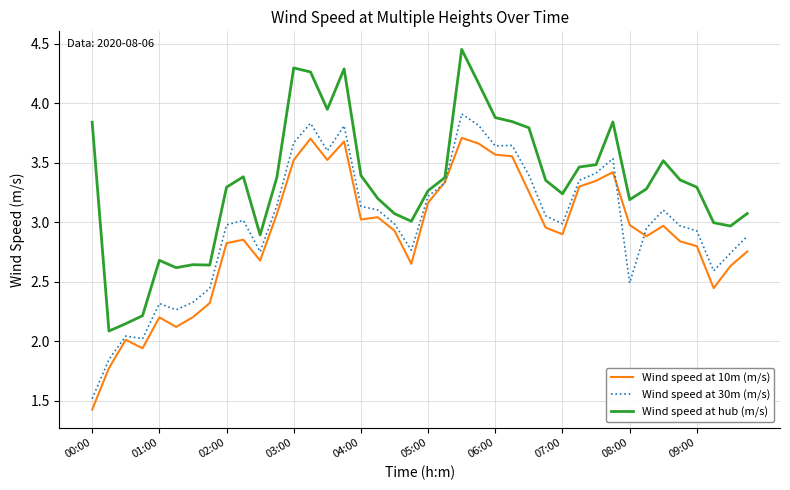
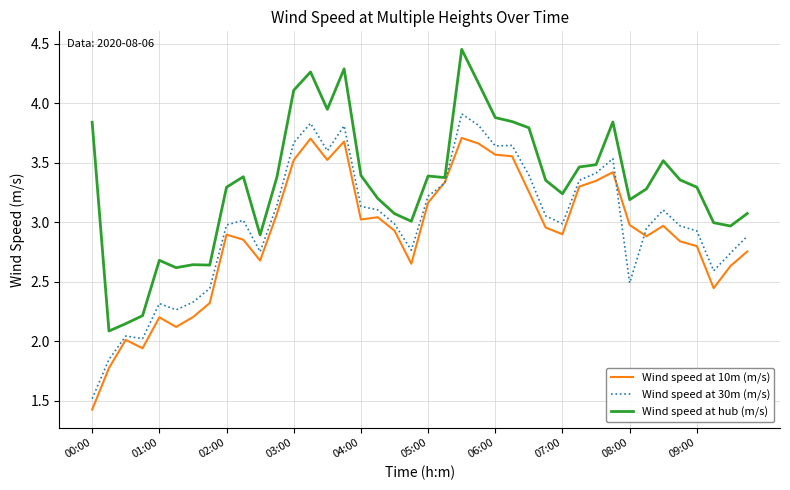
  {
    "Wind speed at 10m (m/s)": {
      "00:00": 1.43,
      "01:00": 2.20,
-     "02:00": 2.82,
+     "02:00": 2.90,
      "03:00": 3.52,
      "04:00": 3.02,
      "05:00": 3.16,
      "06:00": 3.57,
      "07:00": 2.90,
      "08:00": 2.98,
      "09:00": 2.80
    },
    "Wind speed at 30m (m/s)": {
      "00:00": 1.52,
      "01:00": 2.32,
      "02:00": 2.98,
      "03:00": 3.67,
      "04:00": 3.13,
      "05:00": 3.22,
      "06:00": 3.64,
      "07:00": 2.99,
      "08:00": 2.49,
      "09:00": 2.93
    },
    "Wind speed at hub (m/s)": {
      "00:00": 3.84,
      "01:00": 2.68,
      "02:00": 3.29,
-     "03:00": 4.30,
+     "03:00": 4.11,
      "04:00": 3.39,
-     "05:00": 3.27,
+     "05:00": 3.39,
      "06:00": 3.88,
      "07:00": 3.24,
      "08:00": 3.19,
      "09:00": 3.29
    }
  }
